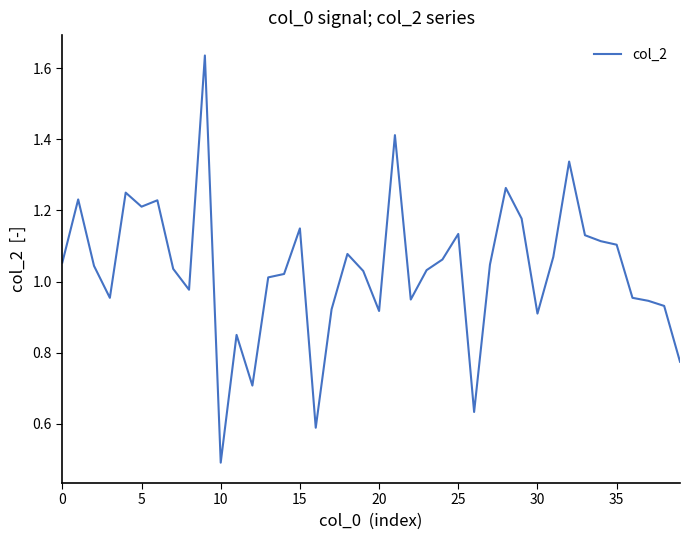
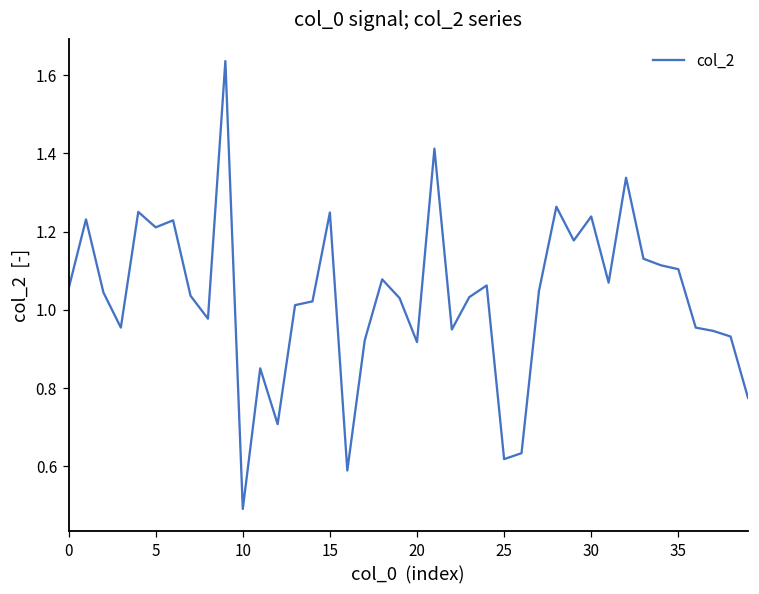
  {
    "0": 1.05,
    "5": 1.21,
    "10": 0.49,
-   "15": 1.15,
+   "15": 1.25,
    "20": 0.92,
-   "25": 1.13,
-   "30": 0.91,
+   "25": 0.62,
+   "30": 1.24,
    "35": 1.10
  }
